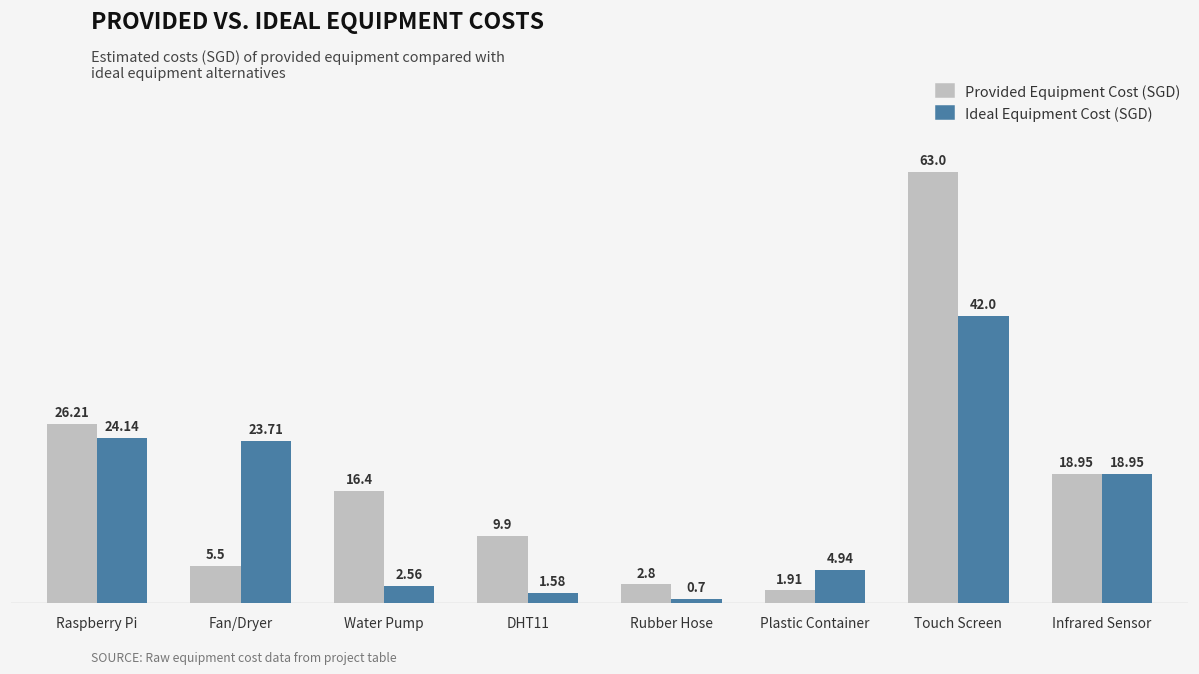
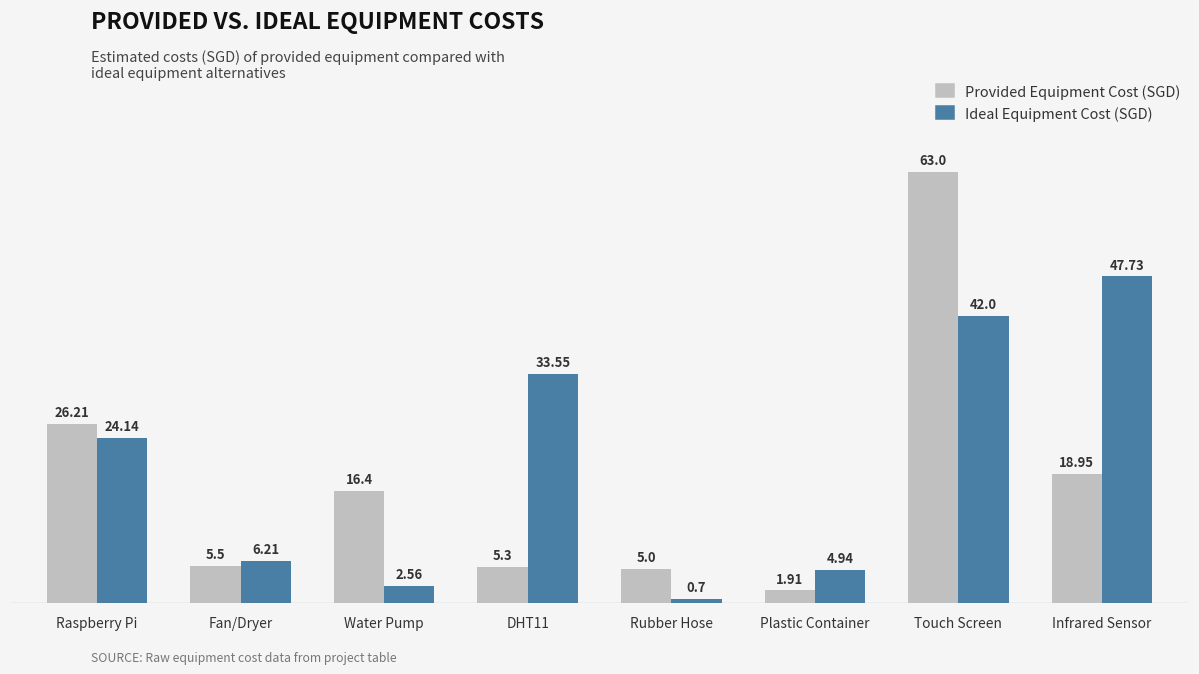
  {
    "Provided Equipment Cost (SGD)": {
      "Raspberry Pi": 26.21,
      "Fan/Dryer": 5.5,
      "Water Pump": 16.4,
-     "DHT11": 9.9,
-     "Rubber Hose": 2.8,
+     "DHT11": 5.3,
+     "Rubber Hose": 5.0,
      "Plastic Container": 1.91,
      "Touch Screen": 63.0,
      "Infrared Sensor": 18.95
    },
    "Ideal Equipment Cost (SGD)": {
      "Raspberry Pi": 24.14,
-     "Fan/Dryer": 23.71,
+     "Fan/Dryer": 6.21,
      "Water Pump": 2.56,
-     "DHT11": 1.58,
+     "DHT11": 33.55,
      "Rubber Hose": 0.7,
      "Plastic Container": 4.94,
      "Touch Screen": 42.0,
-     "Infrared Sensor": 18.95
+     "Infrared Sensor": 47.73
    }
  }
